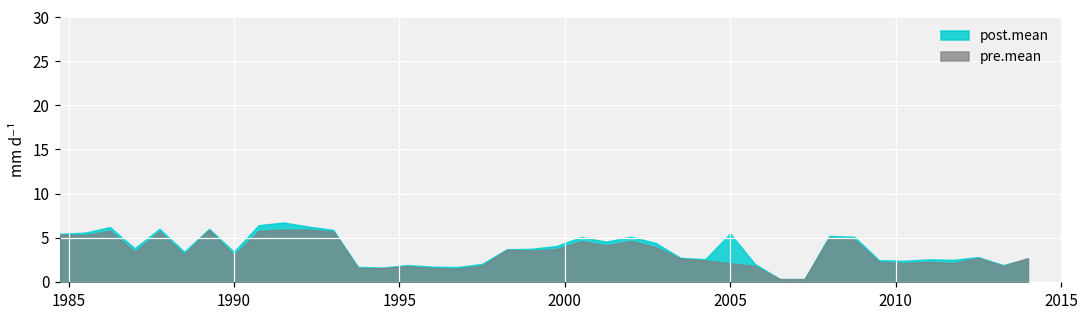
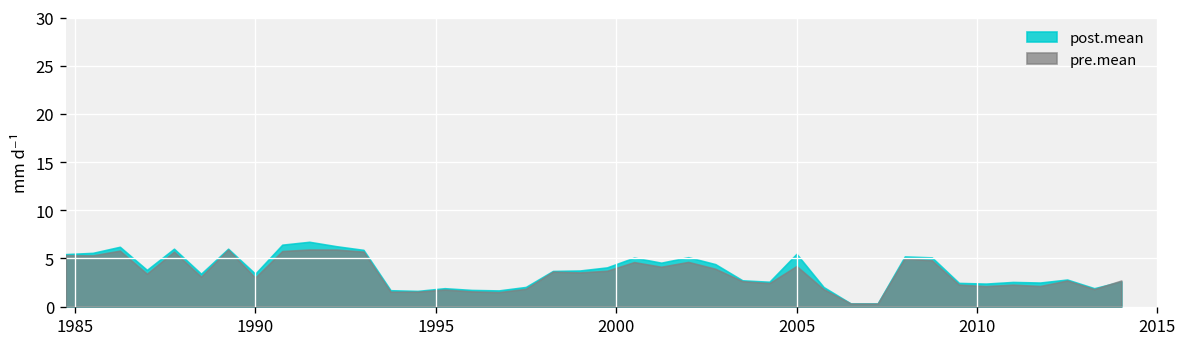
  {
    "post.mean": {
      "1990": 3,
      "2005": 5
    },
    "pre.mean": {
      "1990": 3,
-     "2005": 2
+     "2005": 4
    }
  }
